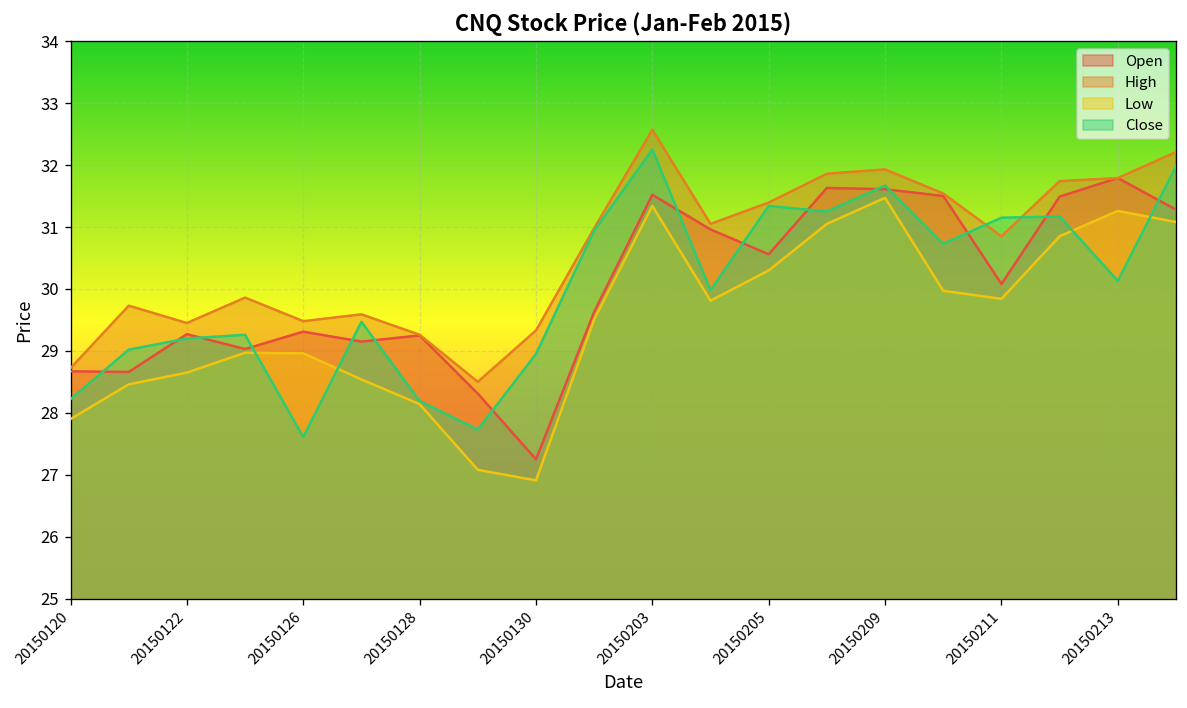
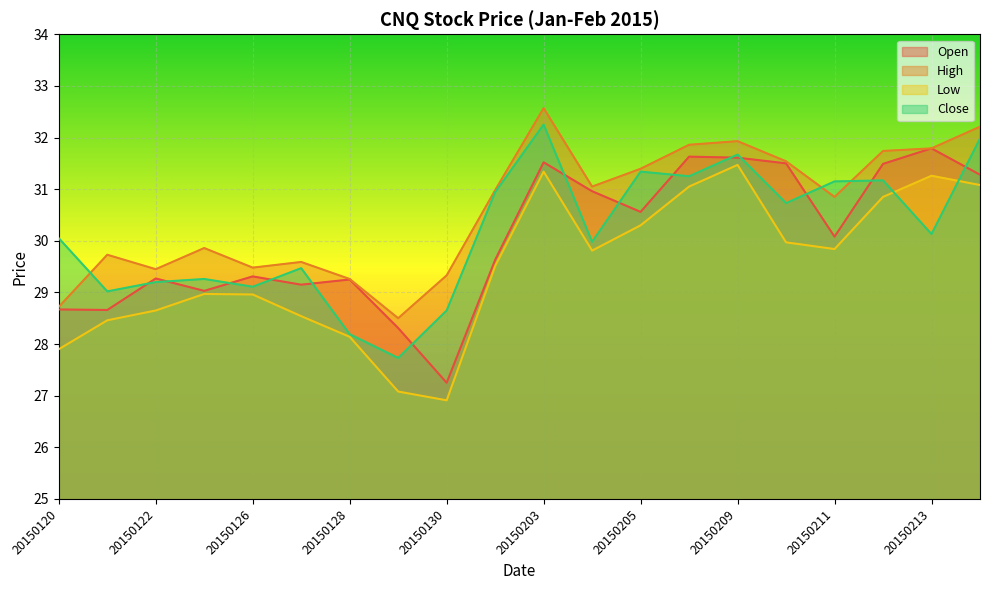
  {
    "Close": {
-     "20150120": 28.2,
+     "20150120": 30.1,
      "20150122": 29.2,
-     "20150126": 27.6,
+     "20150126": 29.1,
      "20150128": 28.2,
-     "20150130": 29.0,
+     "20150130": 28.7,
      "20150203": 32.3,
      "20150205": 31.3,
      "20150209": 31.7,
      "20150211": 31.2,
      "20150213": 30.1
    }
  }
